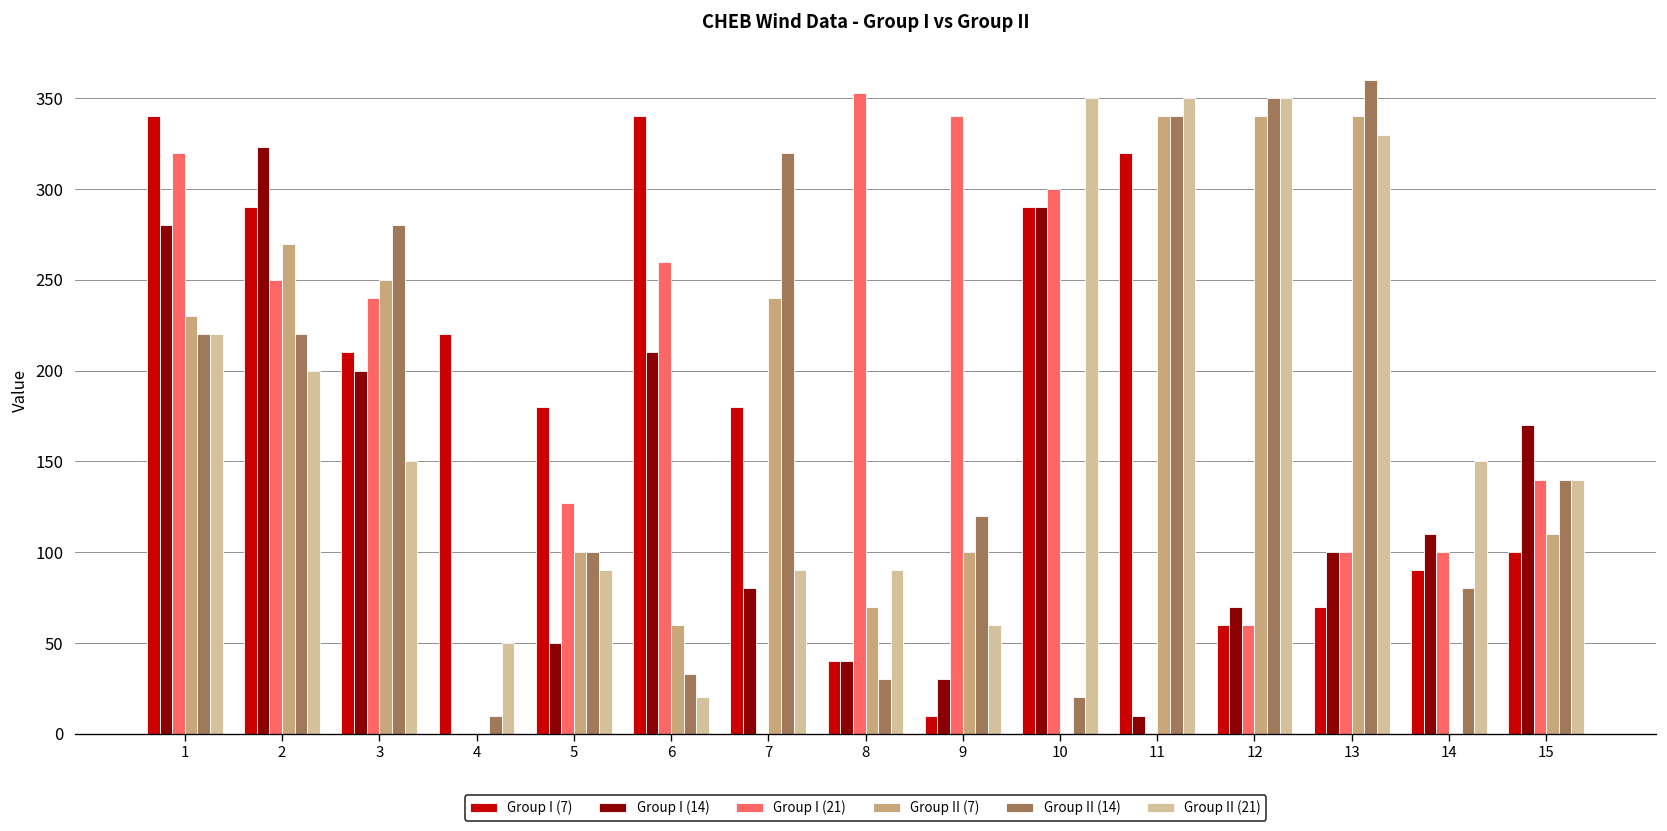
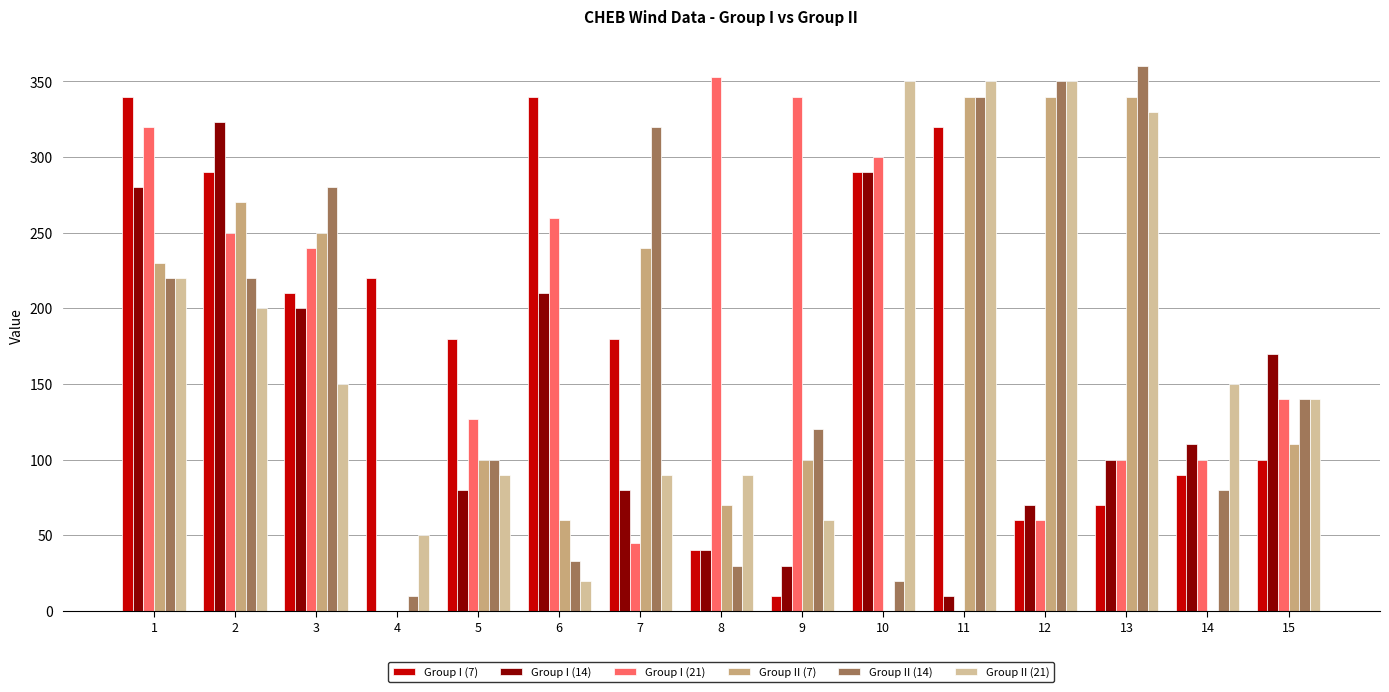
  {
    "Group I (7)": {
      "1": 340,
      "2": 290,
      "3": 210,
      "4": 220,
      "5": 180,
      "6": 340,
      "7": 180,
      "8": 40,
      "9": 10,
      "10": 290,
      "11": 320,
      "12": 60,
      "13": 70,
      "14": 90,
      "15": 100
    },
    "Group I (14)": {
      "1": 280,
      "2": 323,
      "3": 200,
      "4": 0,
-     "5": 50,
+     "5": 80,
      "6": 210,
      "7": 80,
      "8": 40,
      "9": 30,
      "10": 290,
      "11": 10,
      "12": 70,
      "13": 100,
      "14": 110,
      "15": 170
    },
    "Group I (21)": {
      "1": 320,
      "2": 250,
      "3": 240,
      "4": 0,
      "5": 127,
      "6": 260,
-     "7": 0,
+     "7": 45,
      "8": 353,
      "9": 340,
      "10": 300,
      "11": 0,
      "12": 60,
      "13": 100,
      "14": 100,
      "15": 140
    },
    "Group II (14)": {
      "1": 220,
      "2": 220,
      "3": 280,
      "4": 10,
      "5": 100,
      "6": 33,
      "7": 320,
      "8": 30,
      "9": 120,
      "10": 20,
      "11": 340,
      "12": 350,
      "13": 360,
      "14": 80,
      "15": 140
    }
  }
